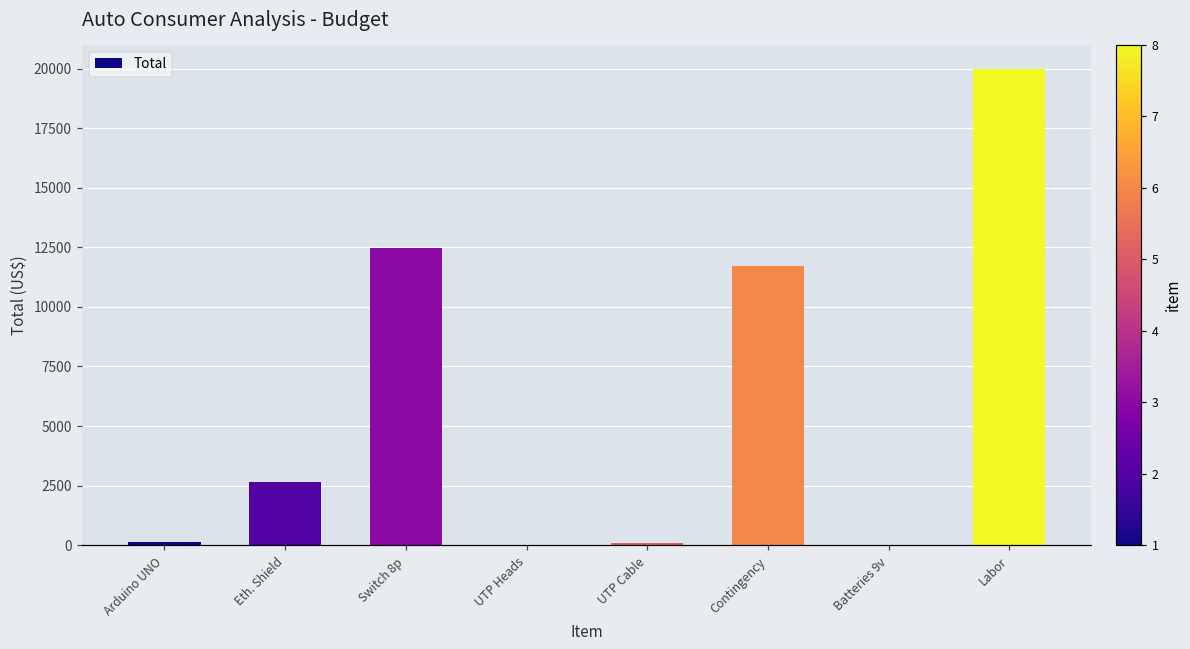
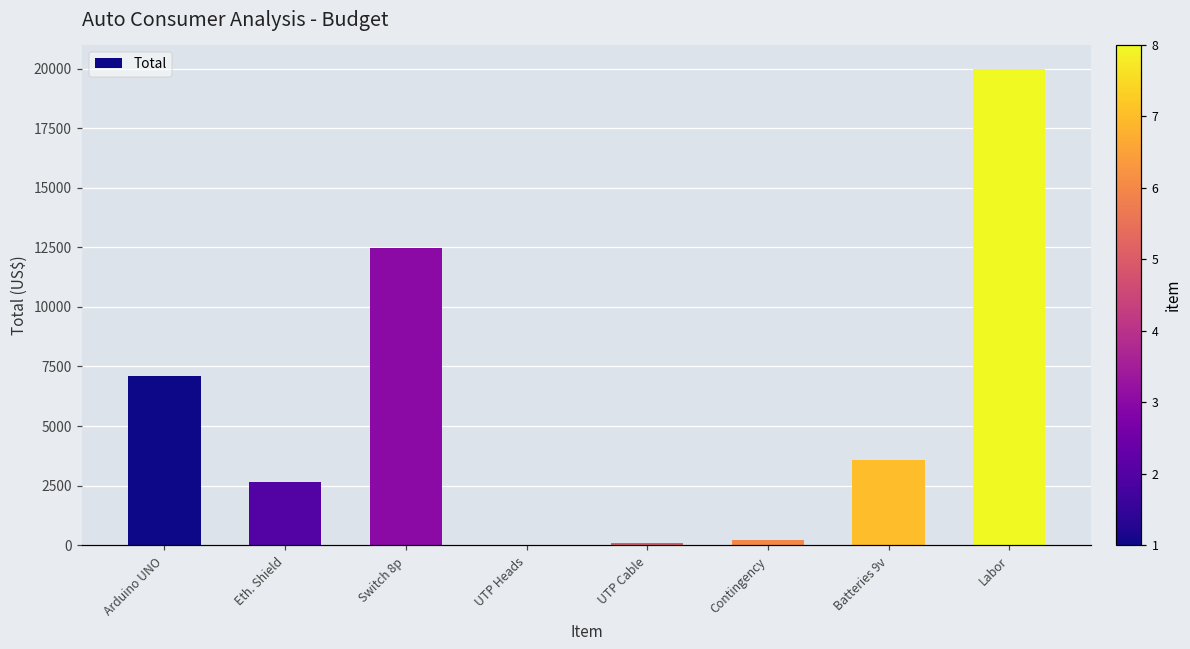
  {
-   "Arduino UNO": 100,
+   "Arduino UNO": 7100,
    "Eth. Shield": 2600,
    "Switch 8p": 12500,
-   "Contingency": 11700,
-   "Batteries 9v": 0,
+   "Contingency": 200,
+   "Batteries 9v": 3600,
    "Labor": 20000
  }
